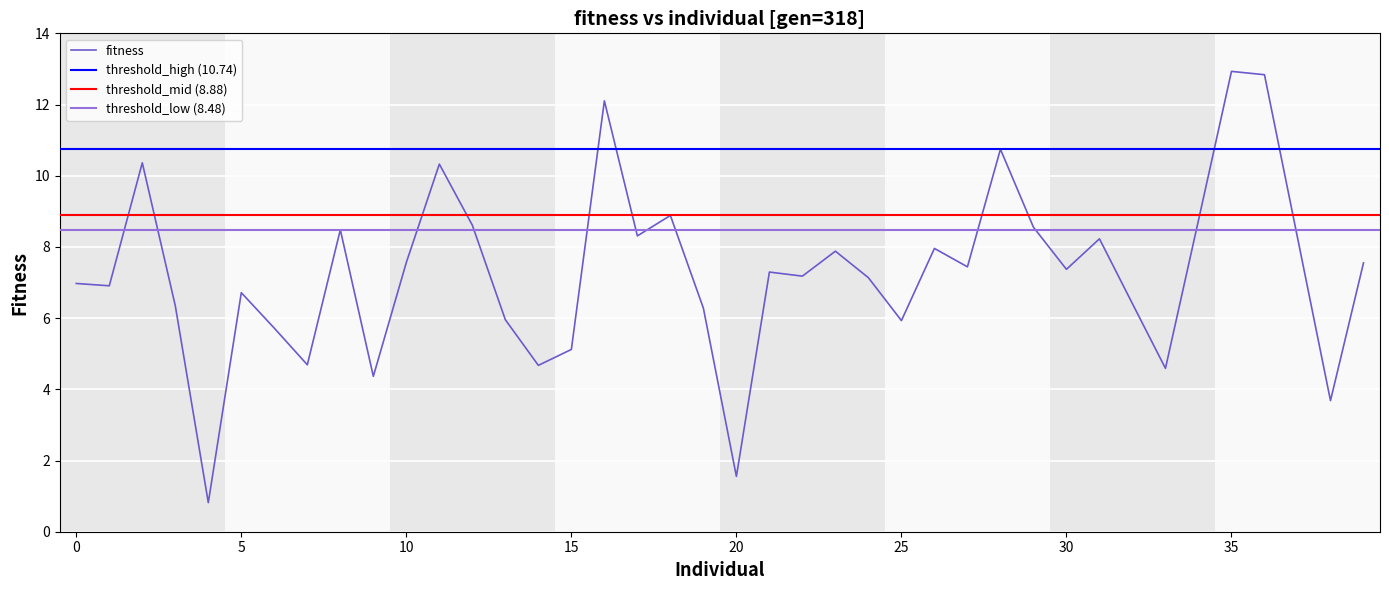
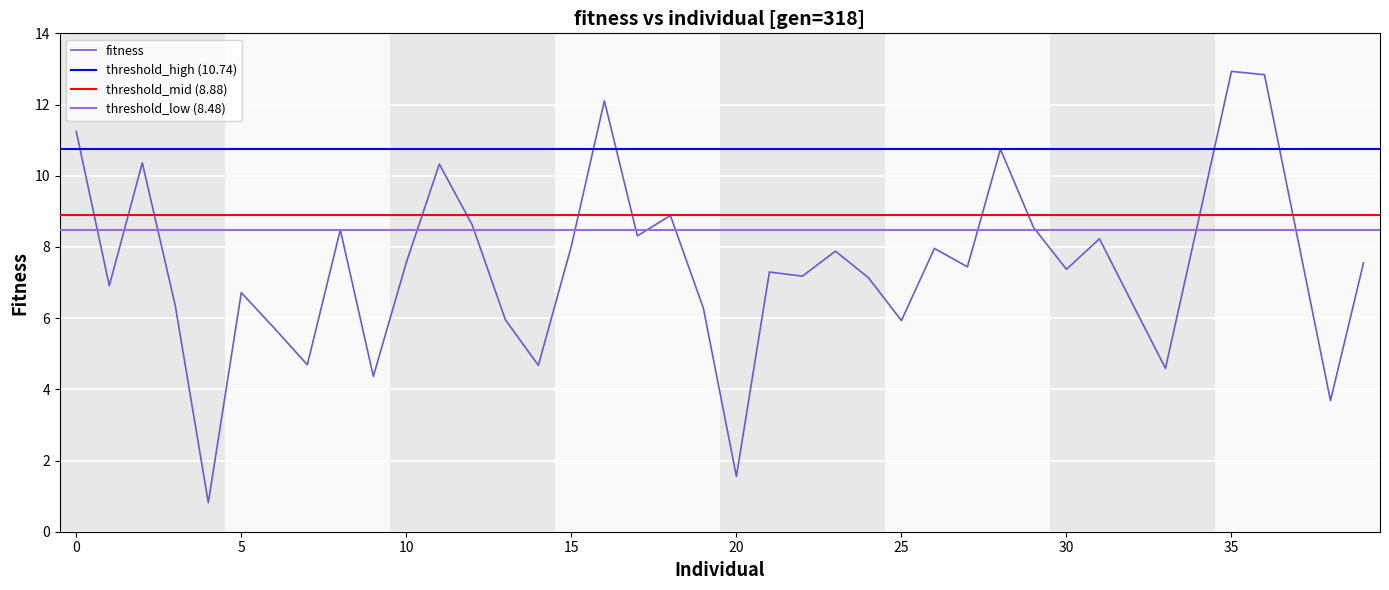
  {
-   "0": 7.0,
+   "0": 11.2,
    "5": 6.7,
    "10": 7.6,
-   "15": 5.1,
+   "15": 8.0,
    "20": 1.6,
    "25": 5.9,
    "30": 7.4,
    "35": 12.9
  }
